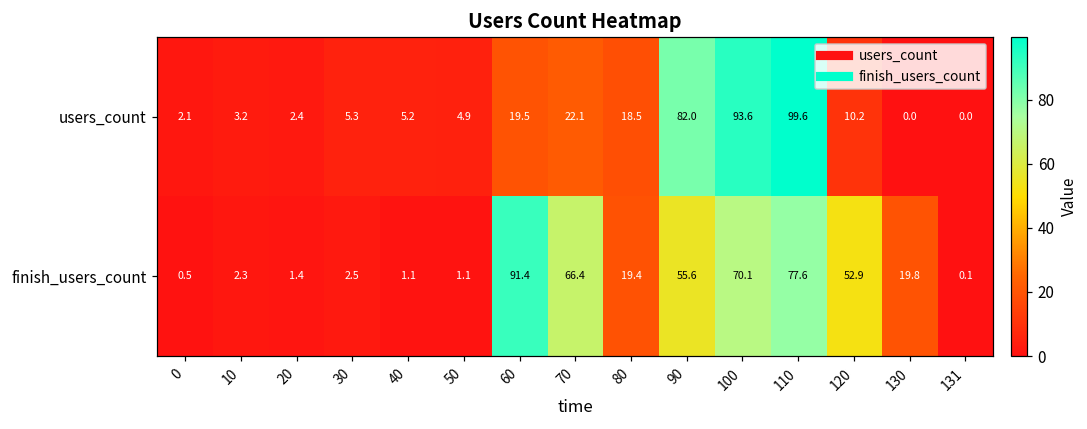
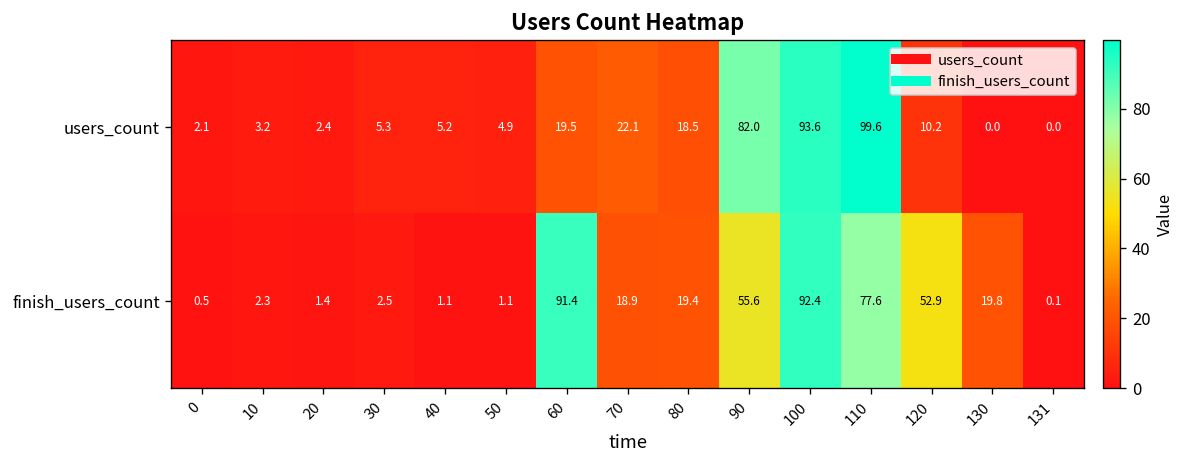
  {
    "users_count": {
      "0": 2.1,
      "10": 3.2,
      "20": 2.4,
      "30": 5.3,
      "40": 5.2,
      "50": 4.9,
      "60": 19.5,
      "70": 22.1,
      "80": 18.5,
      "90": 82.0,
      "100": 93.6,
      "110": 99.6,
      "120": 10.2,
      "130": 0.0,
      "131": 0.0
    },
    "finish_users_count": {
      "0": 0.5,
      "10": 2.3,
      "20": 1.4,
      "30": 2.5,
      "40": 1.1,
      "50": 1.1,
      "60": 91.4,
-     "70": 66.4,
+     "70": 18.9,
      "80": 19.4,
      "90": 55.6,
-     "100": 70.1,
+     "100": 92.4,
      "110": 77.6,
      "120": 52.9,
      "130": 19.8,
      "131": 0.1
    }
  }
